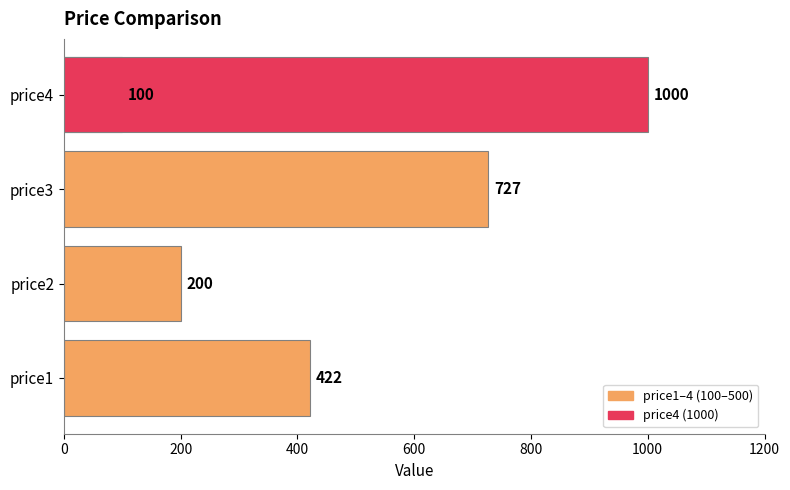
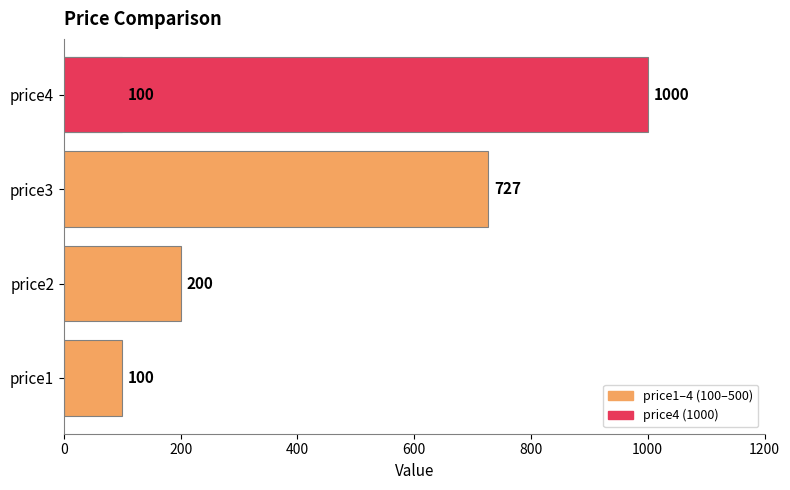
  {
    "price3": 727,
    "price2": 200,
-   "price1": 422
+   "price1": 100
  }
